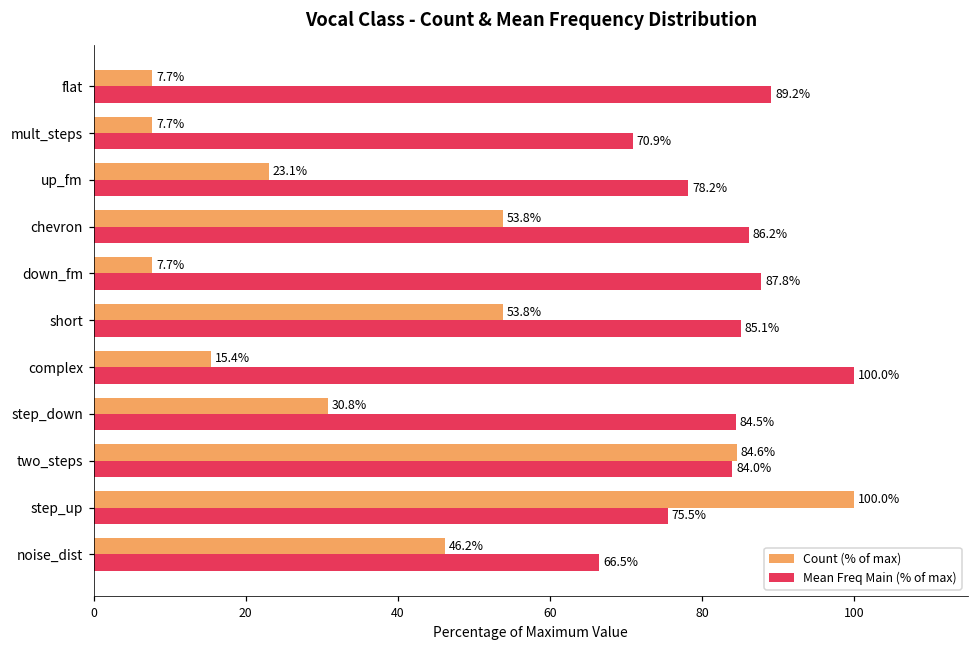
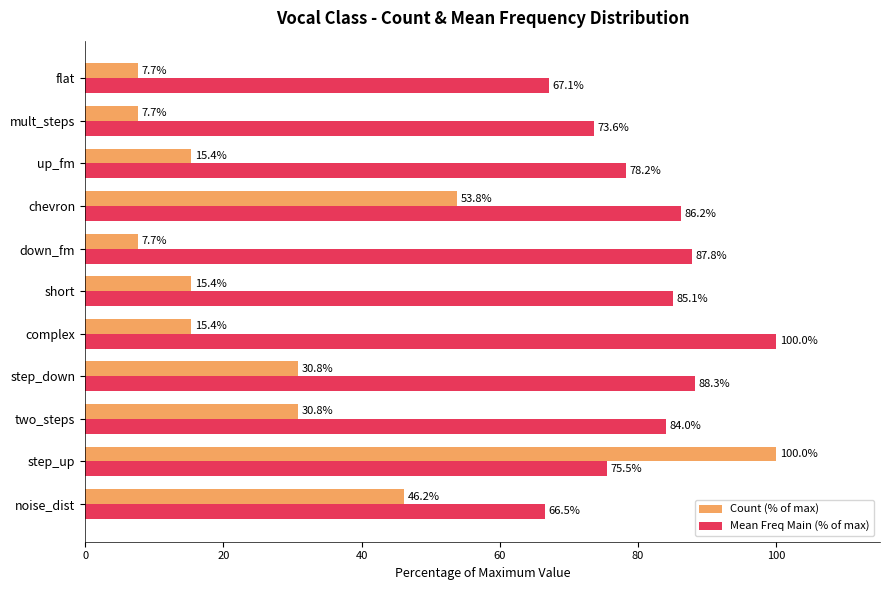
  {
    "Count (% of max)": {
      "flat": "7.7%",
      "mult_steps": "7.7%",
-     "up_fm": "23.1%",
+     "up_fm": "15.4%",
      "chevron": "53.8%",
      "down_fm": "7.7%",
-     "short": "53.8%",
+     "short": "15.4%",
      "complex": "15.4%",
      "step_down": "30.8%",
-     "two_steps": "84.6%",
+     "two_steps": "30.8%",
      "step_up": "100.0%",
      "noise_dist": "46.2%"
    },
    "Mean Freq Main (% of max)": {
-     "flat": "89.2%",
-     "mult_steps": "70.9%",
+     "flat": "67.1%",
+     "mult_steps": "73.6%",
      "up_fm": "78.2%",
      "chevron": "86.2%",
      "down_fm": "87.8%",
      "short": "85.1%",
      "complex": "100.0%",
-     "step_down": "84.5%",
+     "step_down": "88.3%",
      "two_steps": "84.0%",
      "step_up": "75.5%",
      "noise_dist": "66.5%"
    }
  }
